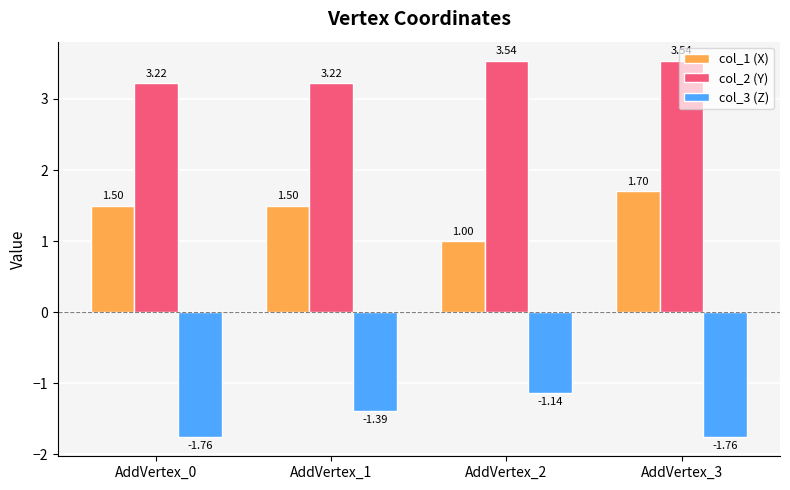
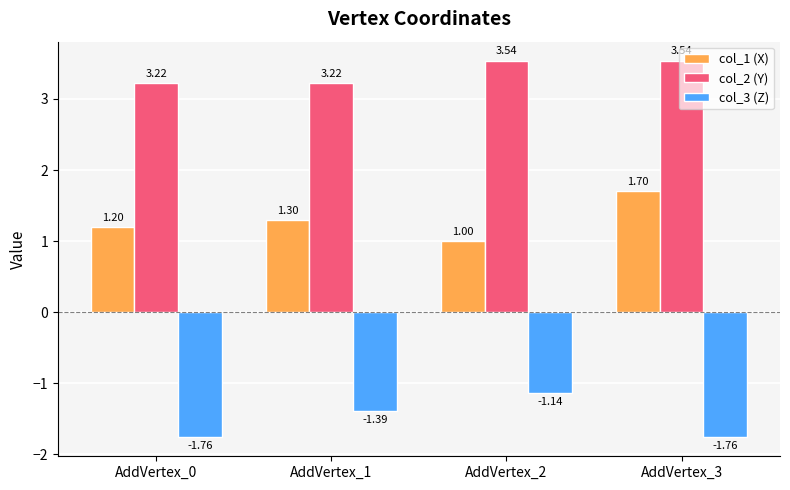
  {
    "col_1 (X)": {
-     "AddVertex_0": 1.50,
-     "AddVertex_1": 1.50,
+     "AddVertex_0": 1.20,
+     "AddVertex_1": 1.30,
      "AddVertex_2": 1.00,
      "AddVertex_3": 1.70
    },
    "col_2 (Y)": {
      "AddVertex_0": 3.22,
      "AddVertex_1": 3.22,
      "AddVertex_2": 3.54
    },
    "col_3 (Z)": {
      "AddVertex_0": -1.76,
      "AddVertex_1": -1.39,
      "AddVertex_2": -1.14,
      "AddVertex_3": -1.76
    }
  }
